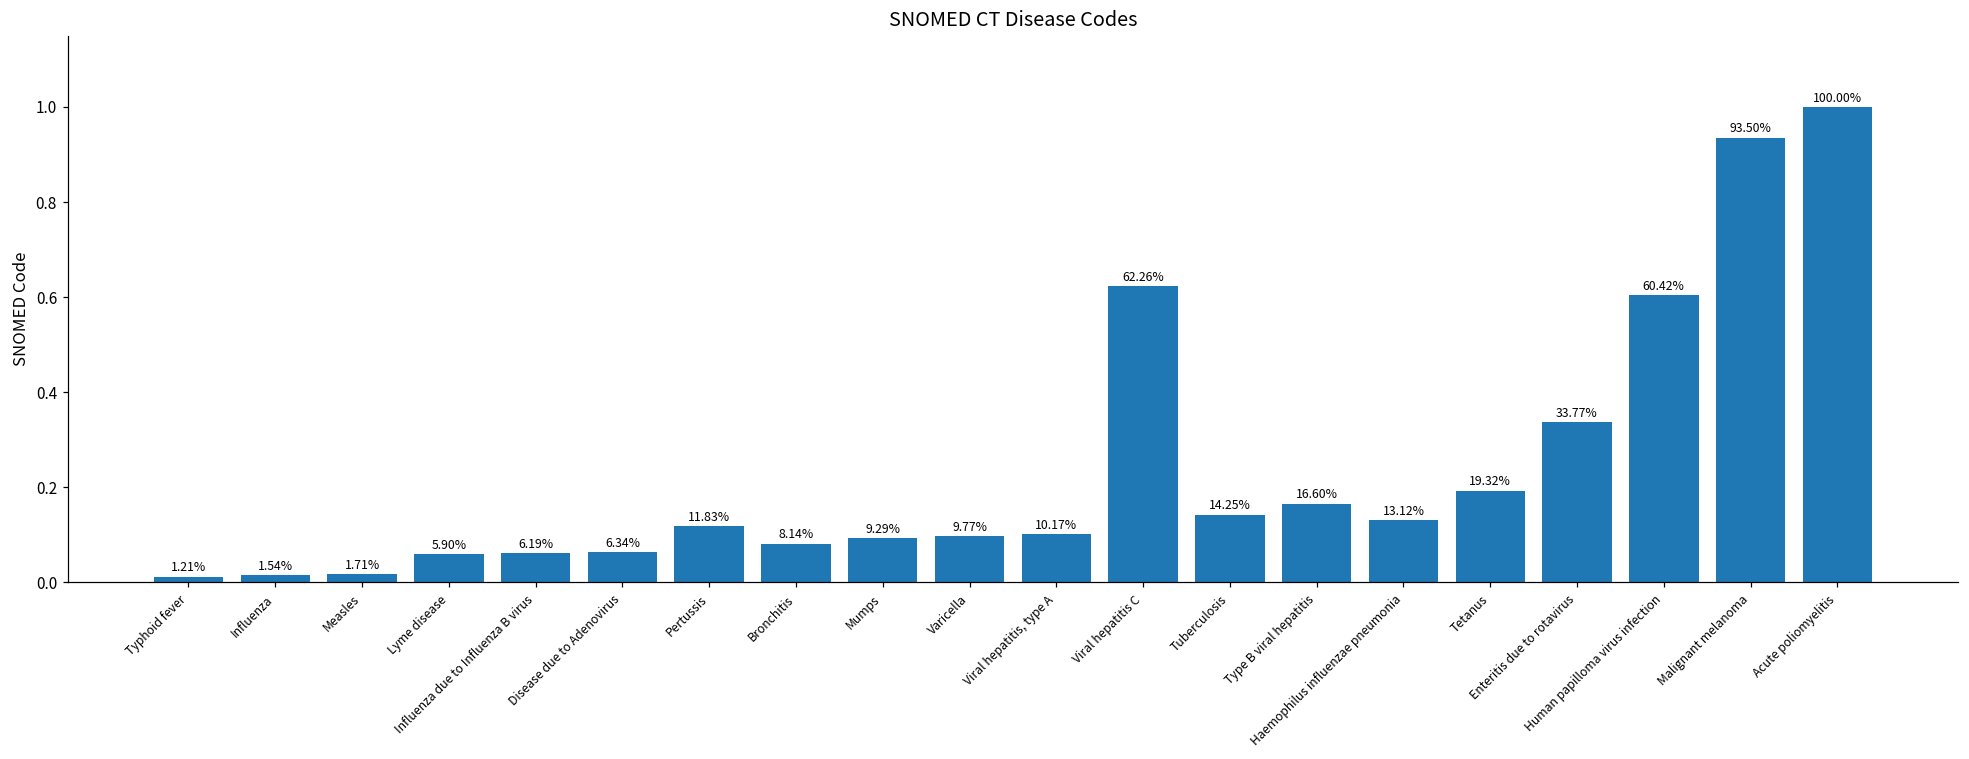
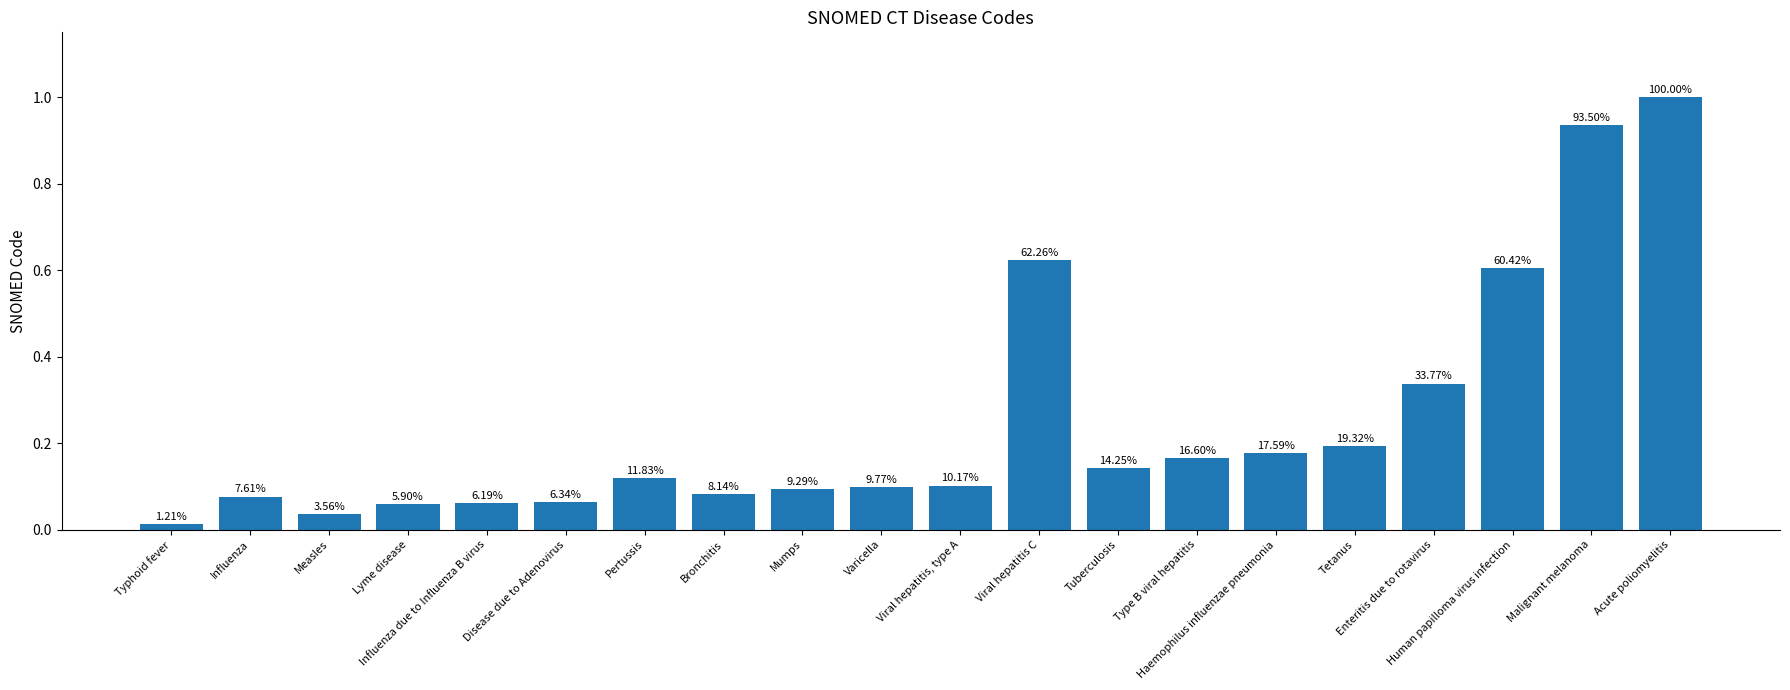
  {
    "Typhoid fever": "1.21%",
-   "Influenza": "1.54%",
-   "Measles": "1.71%",
+   "Influenza": "7.61%",
+   "Measles": "3.56%",
    "Lyme disease": "5.90%",
    "Influenza due to Influenza B virus": "6.19%",
    "Disease due to Adenovirus": "6.34%",
    "Pertussis": "11.83%",
    "Bronchitis": "8.14%",
    "Mumps": "9.29%",
    "Varicella": "9.77%",
    "Viral hepatitis, type A": "10.17%",
    "Viral hepatitis C": "62.26%",
    "Tuberculosis": "14.25%",
    "Type B viral hepatitis": "16.60%",
-   "Haemophilus influenzae pneumonia": "13.12%",
+   "Haemophilus influenzae pneumonia": "17.59%",
    "Tetanus": "19.32%",
    "Enteritis due to rotavirus": "33.77%",
    "Human papilloma virus infection": "60.42%",
    "Malignant melanoma": "93.50%",
    "Acute poliomyelitis": "100.00%"
  }
